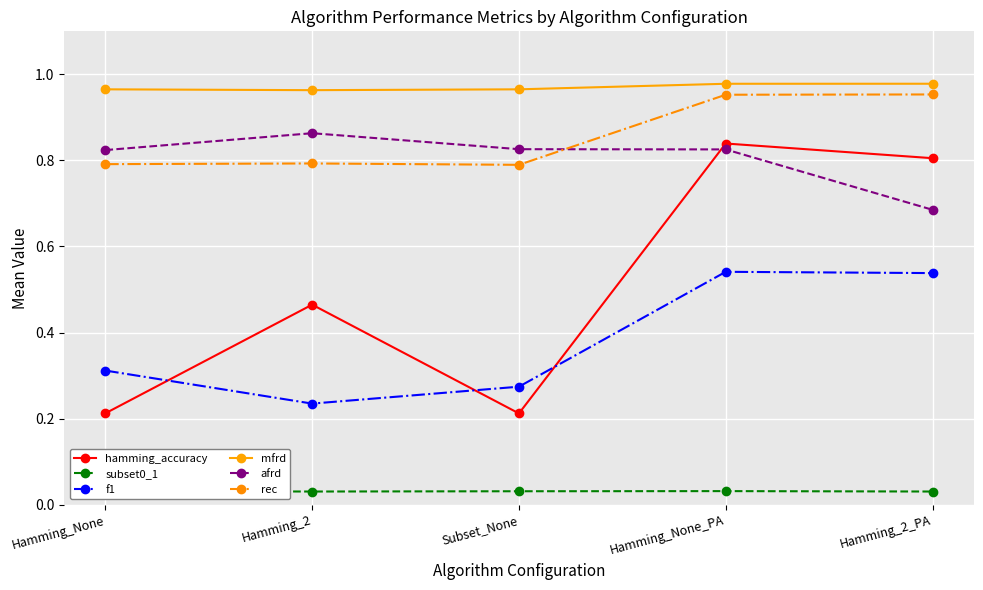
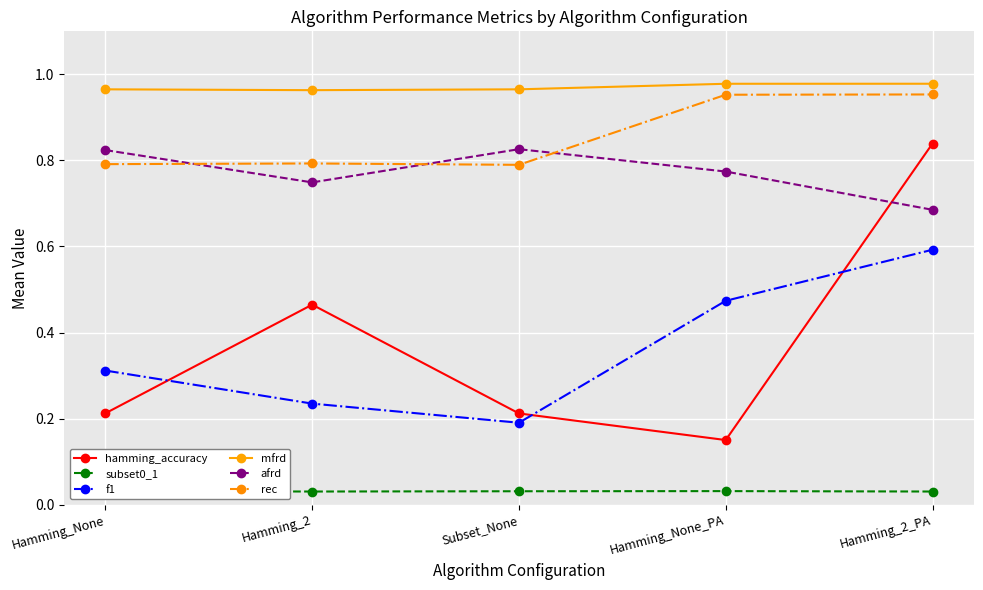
  {
    "hamming_accuracy": {
      "Hamming_None": 0.21,
      "Hamming_2": 0.46,
      "Subset_None": 0.21,
-     "Hamming_None_PA": 0.84,
-     "Hamming_2_PA": 0.81
+     "Hamming_None_PA": 0.15,
+     "Hamming_2_PA": 0.84
    },
    "subset0_1": {
      "Hamming_2": 0.03,
      "Subset_None": 0.03,
      "Hamming_None_PA": 0.03,
      "Hamming_2_PA": 0.03
    },
    "f1": {
      "Hamming_None": 0.31,
      "Hamming_2": 0.23,
-     "Subset_None": 0.27,
-     "Hamming_None_PA": 0.54,
-     "Hamming_2_PA": 0.54
+     "Subset_None": 0.19,
+     "Hamming_None_PA": 0.47,
+     "Hamming_2_PA": 0.59
    },
    "afrd": {
      "Hamming_None": 0.82,
-     "Hamming_2": 0.86,
+     "Hamming_2": 0.75,
      "Subset_None": 0.83,
-     "Hamming_None_PA": 0.83,
+     "Hamming_None_PA": 0.77,
      "Hamming_2_PA": 0.69
    }
  }
